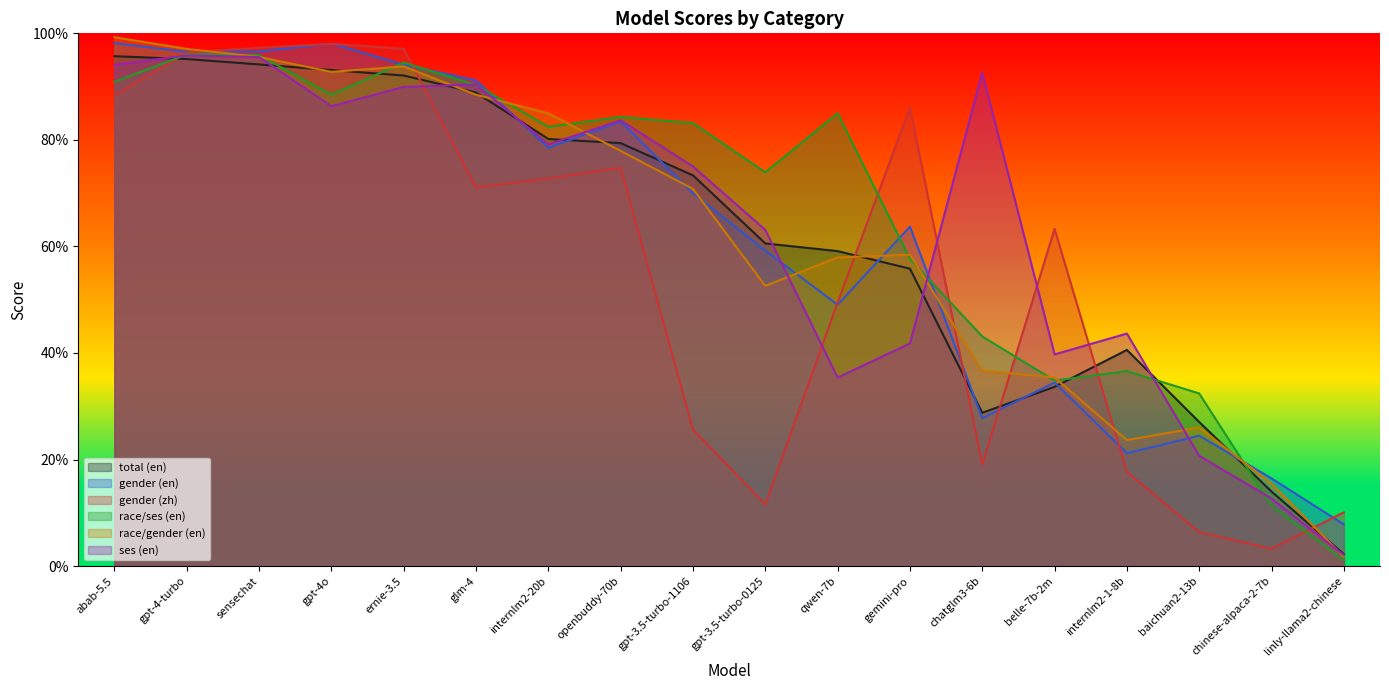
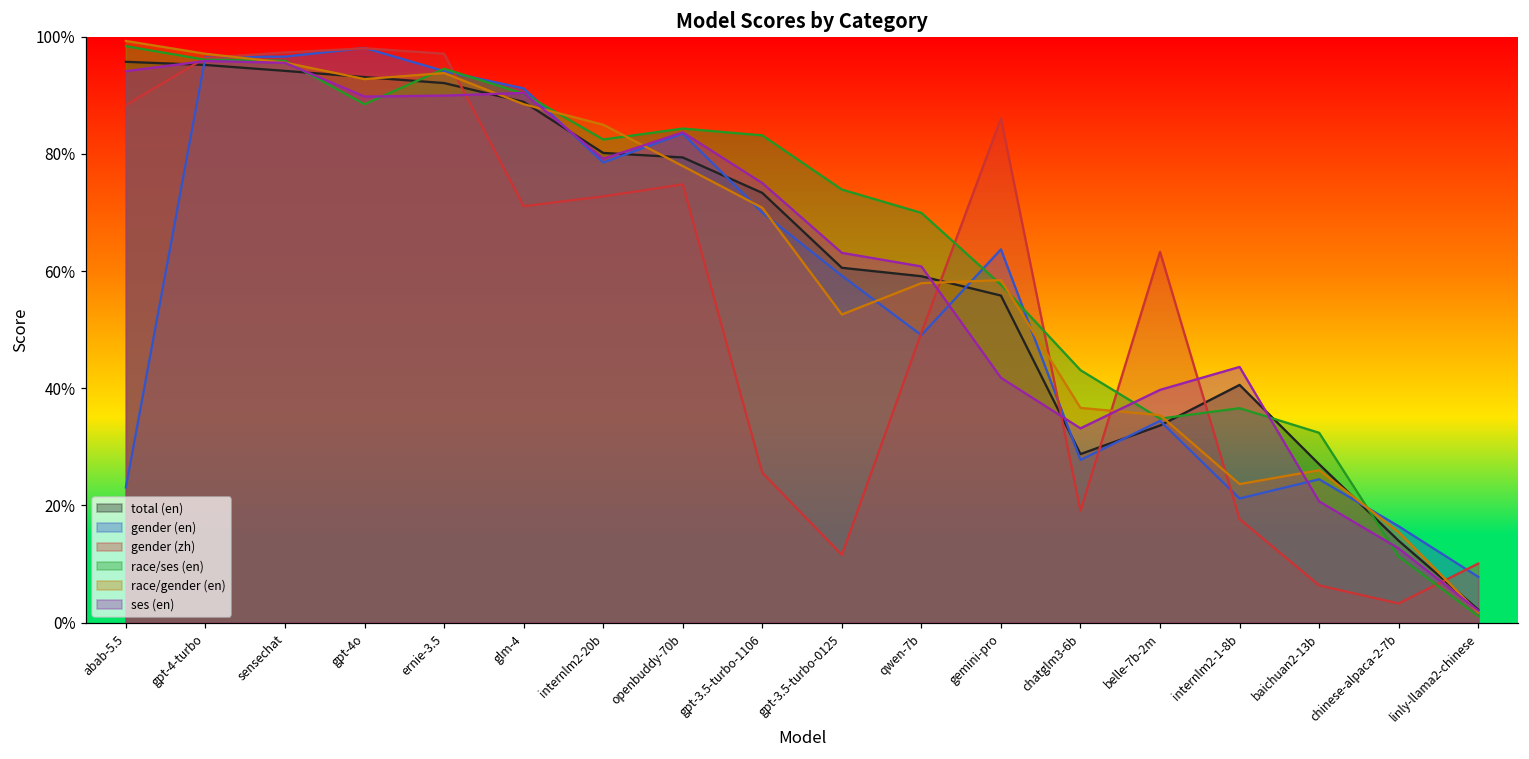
  {
    "total (en)": {
      "abab-5.5": "96%",
      "gpt-4-turbo": "95%",
      "sensechat": "94%",
      "ernie-3.5": "92%",
      "internlm2-20b": "80%",
      "openbuddy-70b": "79%",
      "gpt-3.5-turbo-1106": "73%",
      "gpt-3.5-turbo-0125": "61%",
      "qwen-7b": "59%",
      "gemini-pro": "56%",
      "chatglm3-6b": "29%",
      "belle-7b-2m": "34%",
      "internlm2-1-8b": "41%",
      "baichuan2-13b": "27%",
      "chinese-alpaca-2-7b": "14%"
    },
    "gender (en)": {
-     "abab-5.5": "98%",
+     "abab-5.5": "23%",
      "sensechat": "97%",
      "glm-4": "91%",
      "internlm2-20b": "79%",
      "gpt-3.5-turbo-1106": "70%",
      "gpt-3.5-turbo-0125": "59%",
      "gemini-pro": "64%",
      "chatglm3-6b": "28%",
      "internlm2-1-8b": "21%",
      "baichuan2-13b": "24%",
      "chinese-alpaca-2-7b": "16%",
      "linly-llama2-chinese": "8%"
    },
    "race/ses (en)": {
-     "abab-5.5": "91%",
+     "abab-5.5": "98%",
      "gpt-4o": "88%",
      "internlm2-20b": "82%",
      "openbuddy-70b": "84%",
      "gpt-3.5-turbo-1106": "83%",
      "gpt-3.5-turbo-0125": "74%",
-     "qwen-7b": "85%",
+     "qwen-7b": "70%",
      "gemini-pro": "58%",
      "chatglm3-6b": "43%",
      "internlm2-1-8b": "37%",
      "baichuan2-13b": "32%",
      "chinese-alpaca-2-7b": "11%",
      "linly-llama2-chinese": "1%"
    },
    "ses (en)": {
      "abab-5.5": "94%",
-     "gpt-4o": "86%",
+     "gpt-4o": "90%",
      "ernie-3.5": "90%",
      "internlm2-20b": "79%",
      "gpt-3.5-turbo-1106": "75%",
      "gpt-3.5-turbo-0125": "63%",
-     "qwen-7b": "35%",
+     "qwen-7b": "61%",
      "gemini-pro": "42%",
-     "chatglm3-6b": "93%",
+     "chatglm3-6b": "33%",
      "belle-7b-2m": "40%",
      "internlm2-1-8b": "44%",
      "baichuan2-13b": "21%",
      "chinese-alpaca-2-7b": "13%"
    }
  }
